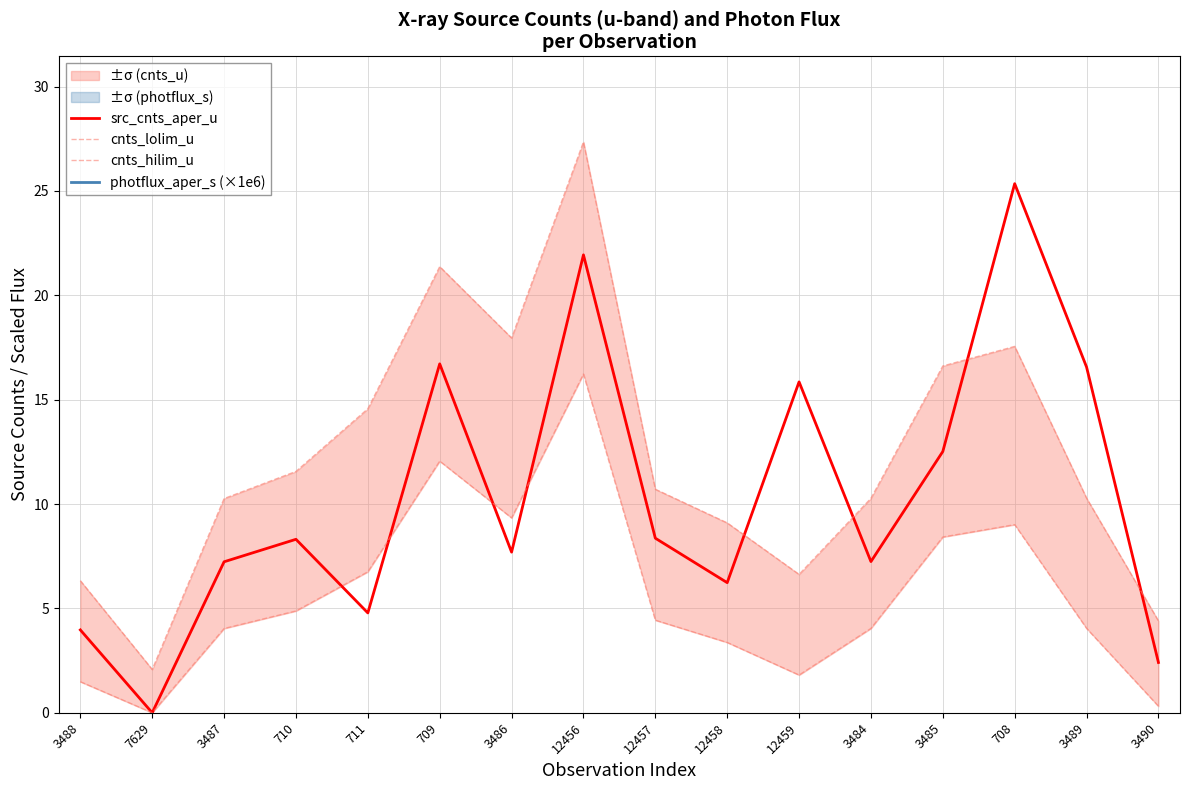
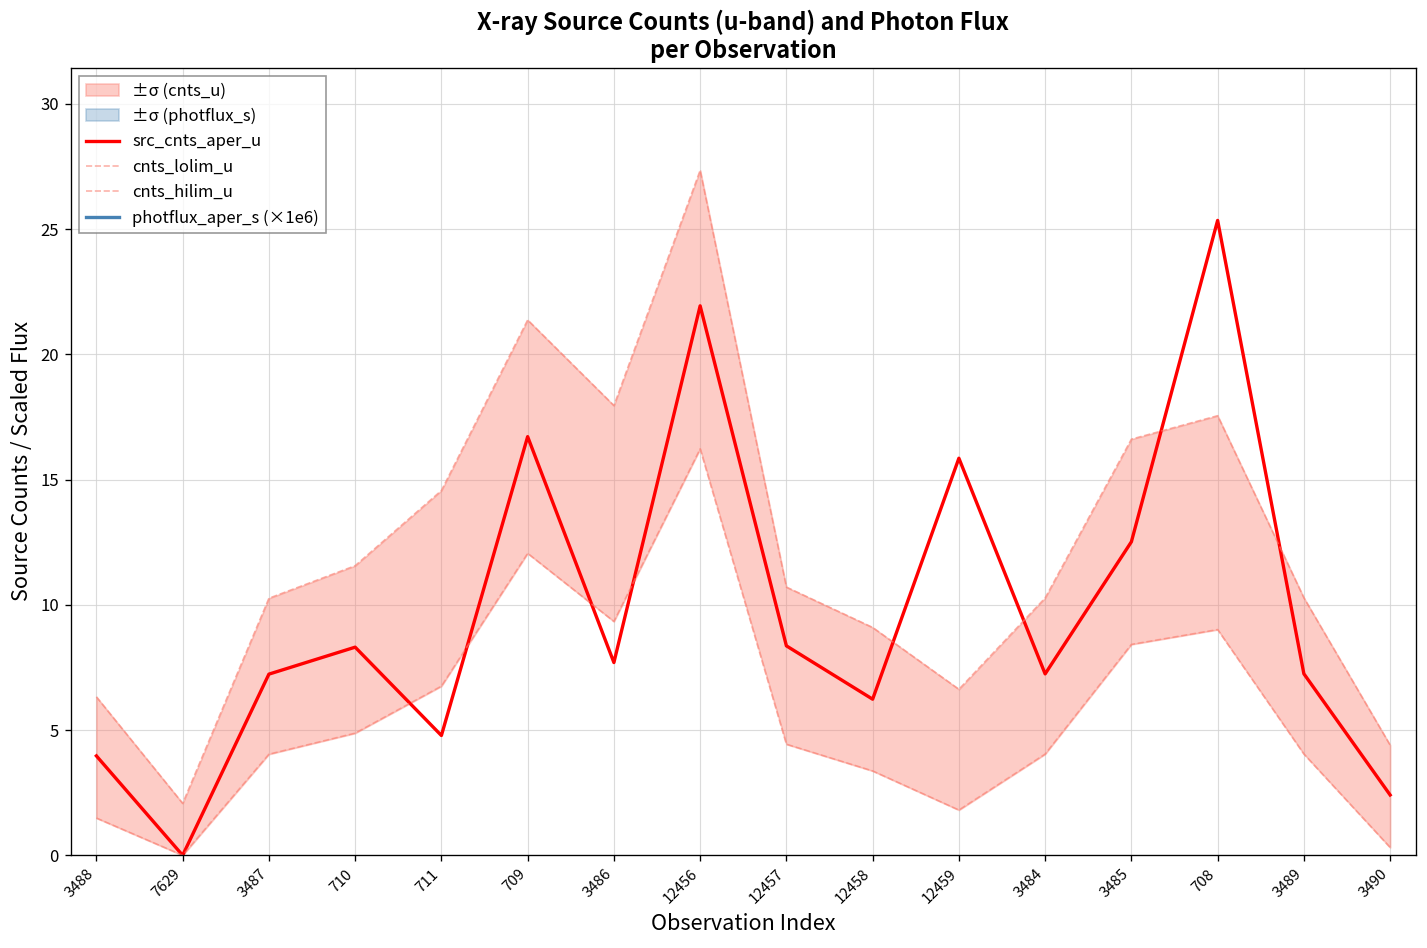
  {
    "src_cnts_aper_u": {
      "3488": 4.0,
      "3487": 7.2,
      "710": 8.3,
      "711": 4.8,
      "709": 16.7,
      "3486": 7.7,
      "12456": 21.9,
      "12457": 8.4,
      "12458": 6.2,
      "12459": 15.9,
      "3484": 7.2,
      "3485": 12.5,
      "708": 25.3,
-     "3489": 16.6,
+     "3489": 7.2,
      "3490": 2.4
    }
  }
